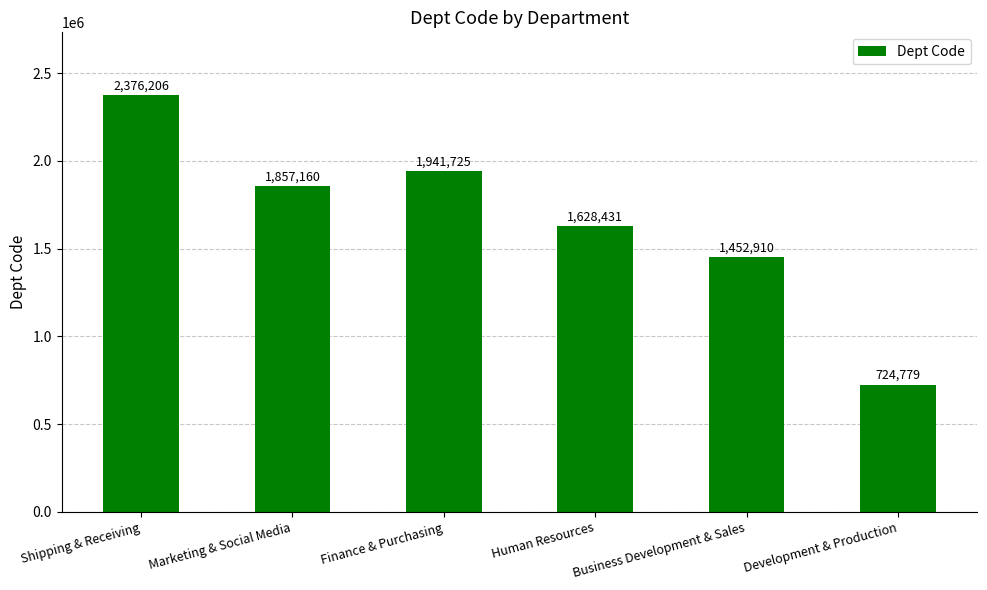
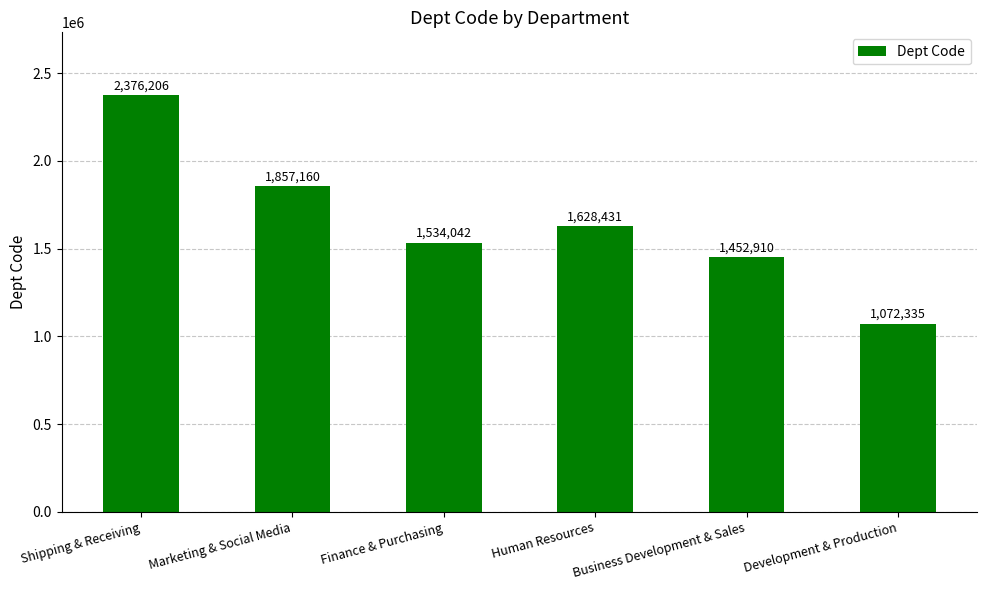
  {
    "Shipping & Receiving": "2,376,206",
    "Marketing & Social Media": "1,857,160",
-   "Finance & Purchasing": "1,941,725",
+   "Finance & Purchasing": "1,534,042",
    "Human Resources": "1,628,431",
    "Business Development & Sales": "1,452,910",
-   "Development & Production": "724,779"
+   "Development & Production": "1,072,335"
  }
